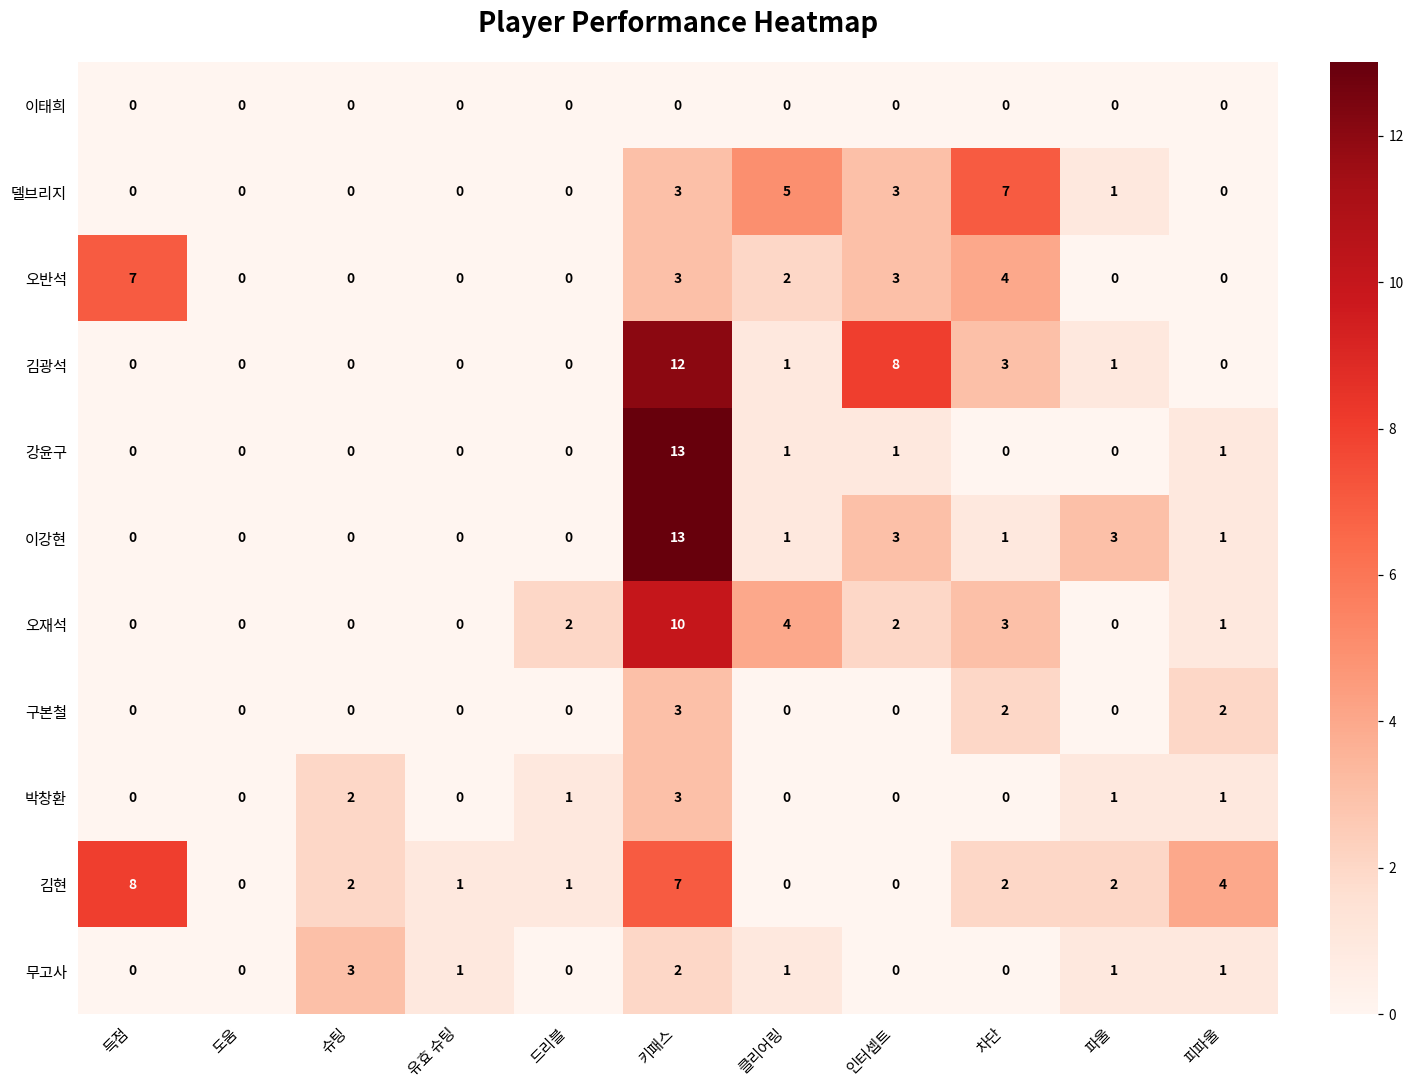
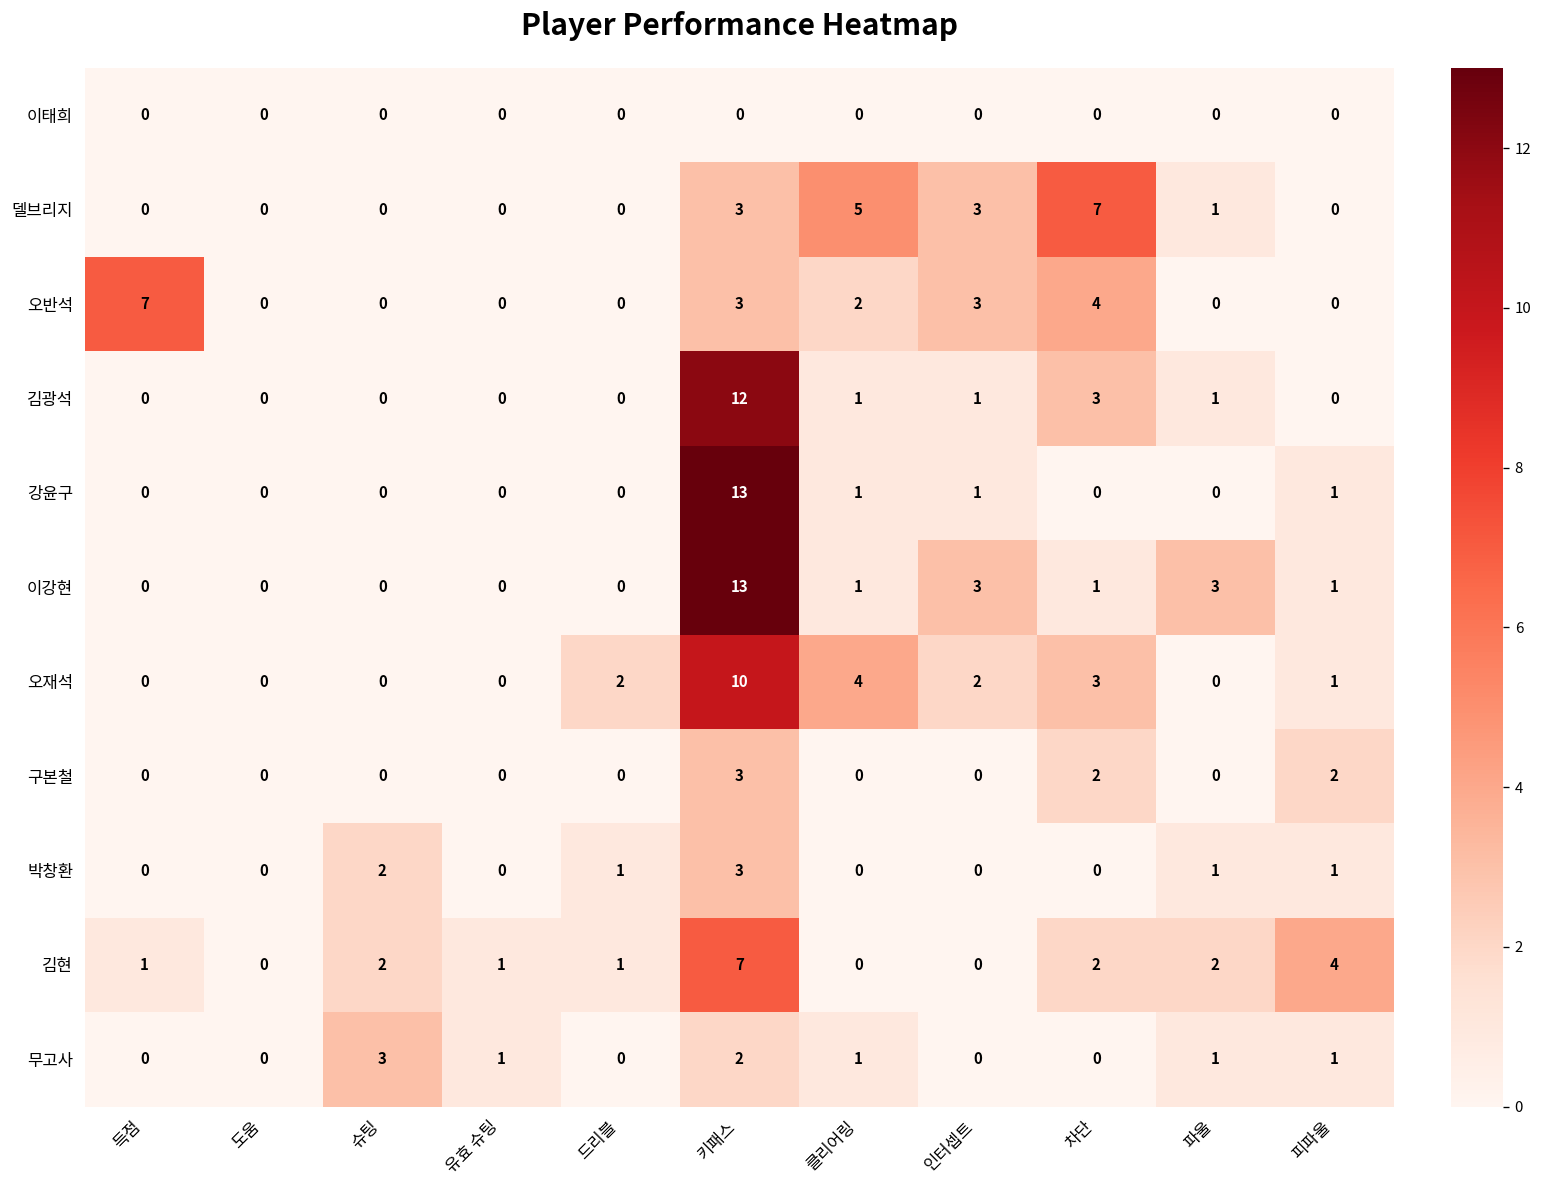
  {
    "이태희": {
      "득점": 0,
      "도움": 0,
      "슈팅": 0,
      "유효 슈팅": 0,
      "드리블": 0,
      "키패스": 0,
      "클리어링": 0,
      "인터셉트": 0,
      "차단": 0,
      "파울": 0,
      "피파울": 0
    },
    "델브리지": {
      "득점": 0,
      "도움": 0,
      "슈팅": 0,
      "유효 슈팅": 0,
      "드리블": 0,
      "키패스": 3,
      "클리어링": 5,
      "인터셉트": 3,
      "차단": 7,
      "파울": 1,
      "피파울": 0
    },
    "오반석": {
      "득점": 7,
      "도움": 0,
      "슈팅": 0,
      "유효 슈팅": 0,
      "드리블": 0,
      "키패스": 3,
      "클리어링": 2,
      "인터셉트": 3,
      "차단": 4,
      "파울": 0,
      "피파울": 0
    },
    "김광석": {
      "득점": 0,
      "도움": 0,
      "슈팅": 0,
      "유효 슈팅": 0,
      "드리블": 0,
      "키패스": 12,
      "클리어링": 1,
-     "인터셉트": 8,
+     "인터셉트": 1,
      "차단": 3,
      "파울": 1,
      "피파울": 0
    },
    "강윤구": {
      "득점": 0,
      "도움": 0,
      "슈팅": 0,
      "유효 슈팅": 0,
      "드리블": 0,
      "키패스": 13,
      "클리어링": 1,
      "인터셉트": 1,
      "차단": 0,
      "파울": 0,
      "피파울": 1
    },
    "이강현": {
      "득점": 0,
      "도움": 0,
      "슈팅": 0,
      "유효 슈팅": 0,
      "드리블": 0,
      "키패스": 13,
      "클리어링": 1,
      "인터셉트": 3,
      "차단": 1,
      "파울": 3,
      "피파울": 1
    },
    "오재석": {
      "득점": 0,
      "도움": 0,
      "슈팅": 0,
      "유효 슈팅": 0,
      "드리블": 2,
      "키패스": 10,
      "클리어링": 4,
      "인터셉트": 2,
      "차단": 3,
      "파울": 0,
      "피파울": 1
    },
    "구본철": {
      "득점": 0,
      "도움": 0,
      "슈팅": 0,
      "유효 슈팅": 0,
      "드리블": 0,
      "키패스": 3,
      "클리어링": 0,
      "인터셉트": 0,
      "차단": 2,
      "파울": 0,
      "피파울": 2
    },
    "박창환": {
      "득점": 0,
      "도움": 0,
      "슈팅": 2,
      "유효 슈팅": 0,
      "드리블": 1,
      "키패스": 3,
      "클리어링": 0,
      "인터셉트": 0,
      "차단": 0,
      "파울": 1,
      "피파울": 1
    },
    "김현": {
-     "득점": 8,
+     "득점": 1,
      "도움": 0,
      "슈팅": 2,
      "유효 슈팅": 1,
      "드리블": 1,
      "키패스": 7,
      "클리어링": 0,
      "인터셉트": 0,
      "차단": 2,
      "파울": 2,
      "피파울": 4
    },
    "무고사": {
      "득점": 0,
      "도움": 0,
      "슈팅": 3,
      "유효 슈팅": 1,
      "드리블": 0,
      "키패스": 2,
      "클리어링": 1,
      "인터셉트": 0,
      "차단": 0,
      "파울": 1,
      "피파울": 1
    }
  }
